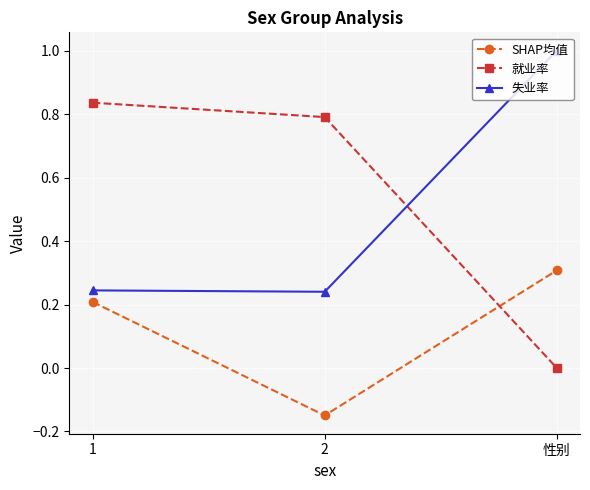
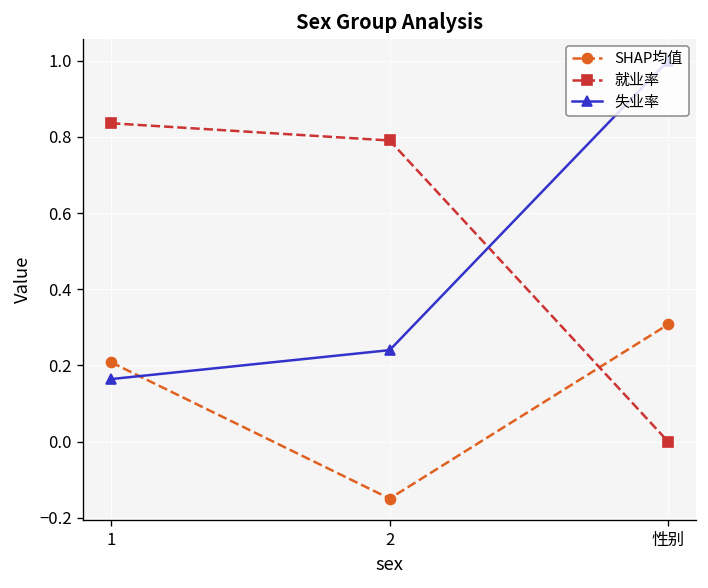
  {
    "失业率": {
-     "1": 0.24,
+     "1": 0.16,
      "2": 0.24
    }
  }
